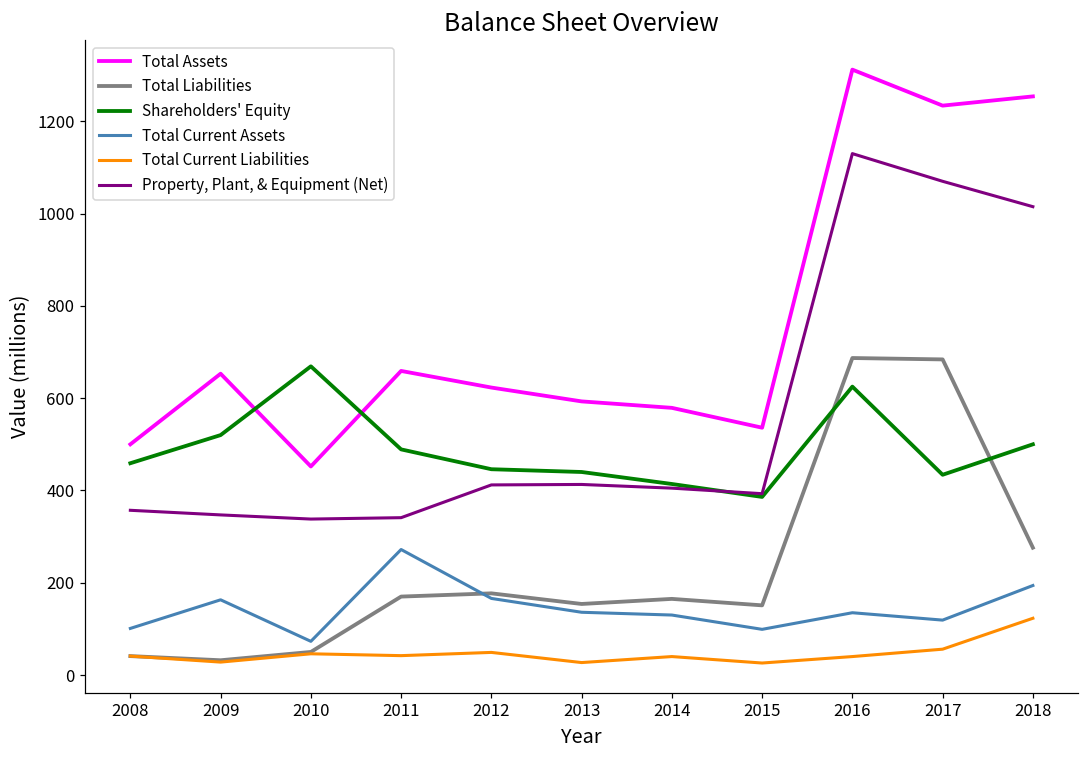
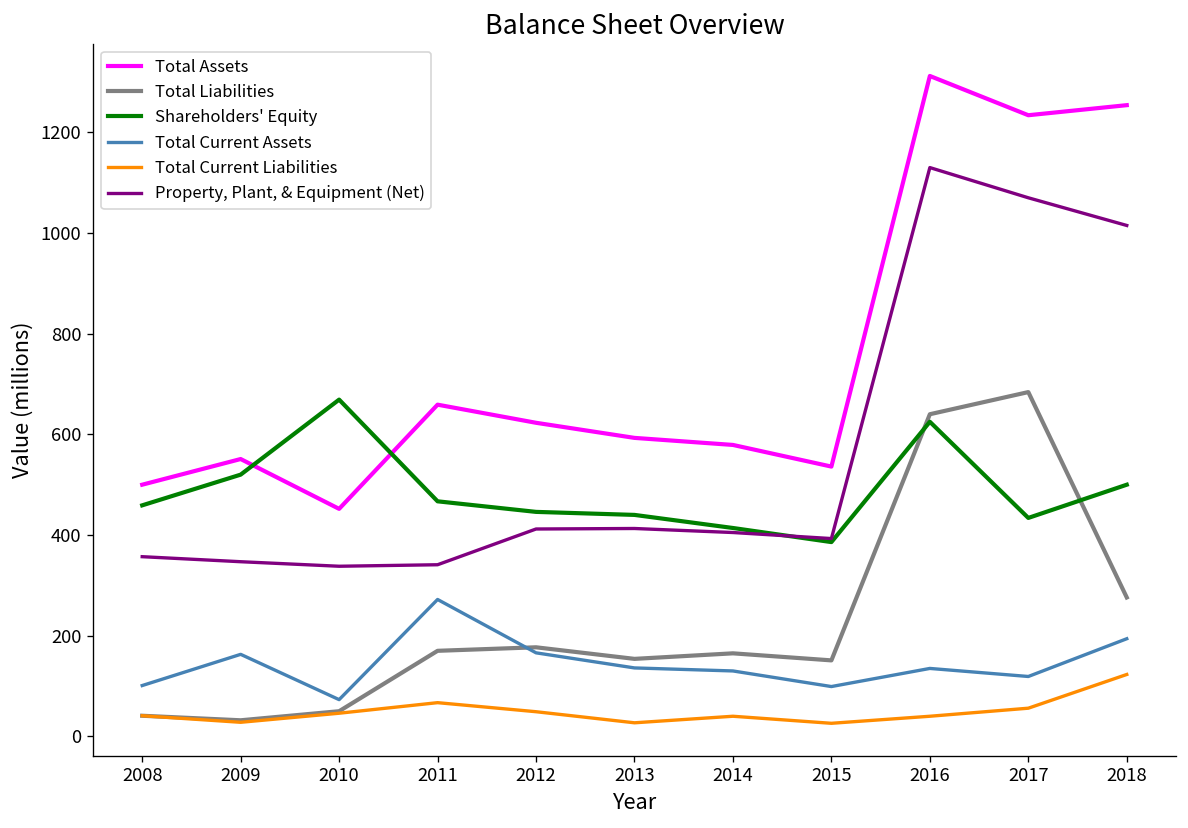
  {
    "Total Assets": {
      "2008": 500,
-     "2009": 650,
+     "2009": 550,
      "2010": 450,
      "2011": 660,
      "2012": 620,
      "2013": 590,
      "2014": 580,
      "2015": 540,
      "2016": 1310,
      "2017": 1230,
      "2018": 1250
    },
    "Total Liabilities": {
      "2011": 170,
      "2012": 180,
      "2013": 150,
      "2014": 170,
      "2015": 150,
-     "2016": 690,
+     "2016": 640,
      "2017": 680,
      "2018": 280
    },
    "Shareholders' Equity": {
      "2008": 460,
      "2009": 520,
      "2010": 670,
-     "2011": 490,
+     "2011": 470,
      "2012": 450,
      "2013": 440,
      "2014": 410,
      "2015": 390,
      "2016": 630,
      "2017": 430,
      "2018": 500
    },
    "Total Current Assets": {
      "2008": 100,
      "2009": 160,
      "2010": 70,
      "2011": 270,
      "2012": 170,
      "2013": 140,
      "2014": 130,
      "2015": 100,
      "2016": 140,
      "2017": 120,
      "2018": 190
    },
    "Total Current Liabilities": {
-     "2011": 40,
+     "2011": 70,
      "2012": 50,
      "2013": 30,
      "2014": 40,
      "2015": 30,
      "2016": 40,
      "2017": 60,
      "2018": 120
    },
    "Property, Plant, & Equipment (Net)": {
      "2008": 360,
      "2009": 350,
      "2010": 340,
      "2011": 340,
      "2012": 410,
      "2013": 410,
      "2014": 410,
      "2015": 390,
      "2016": 1130,
      "2017": 1070,
      "2018": 1020
    }
  }
